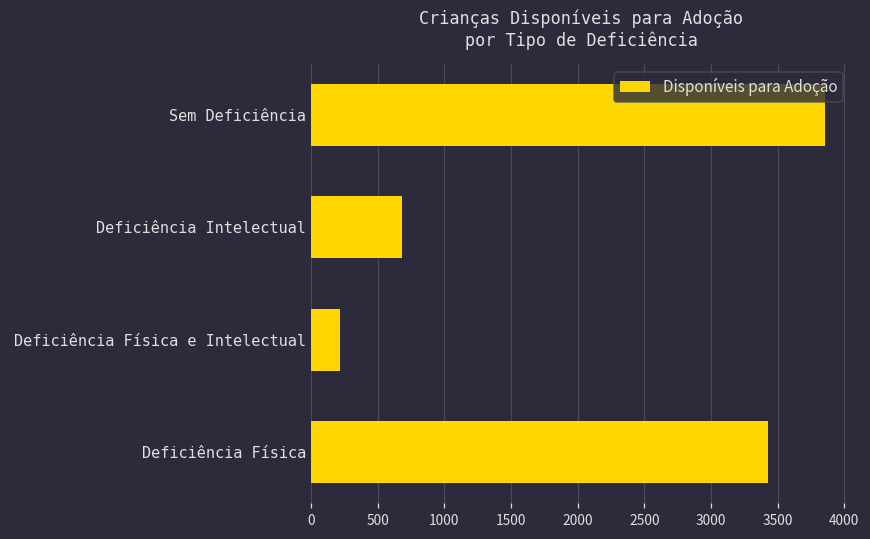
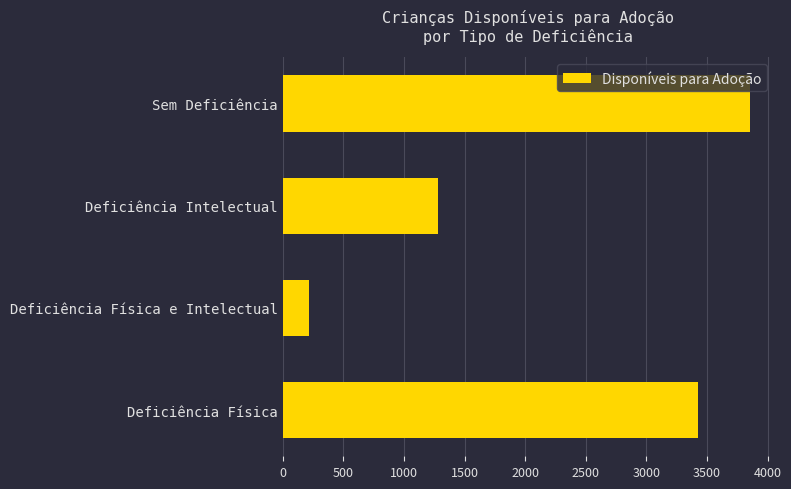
  {
    "Sem Deficiência": 3860,
-   "Deficiência Intelectual": 690,
+   "Deficiência Intelectual": 1280,
    "Deficiência Física e Intelectual": 220,
    "Deficiência Física": 3430
  }
